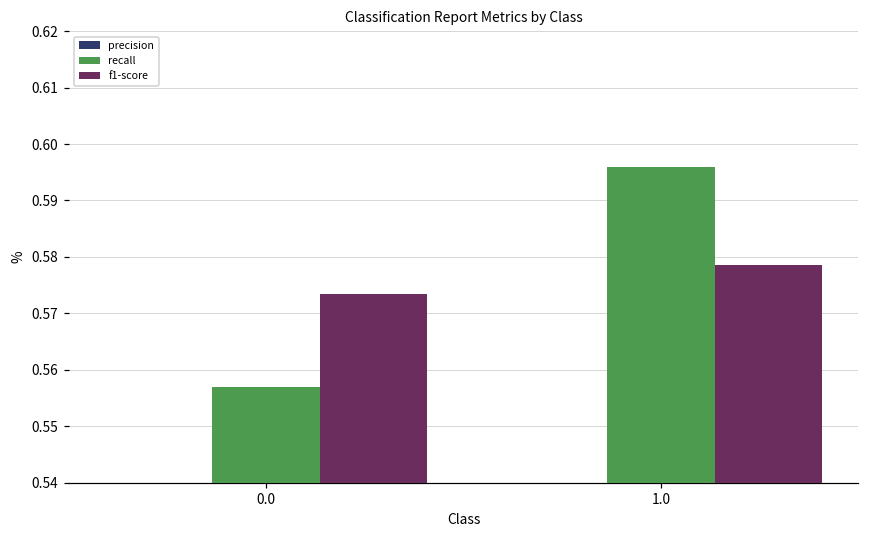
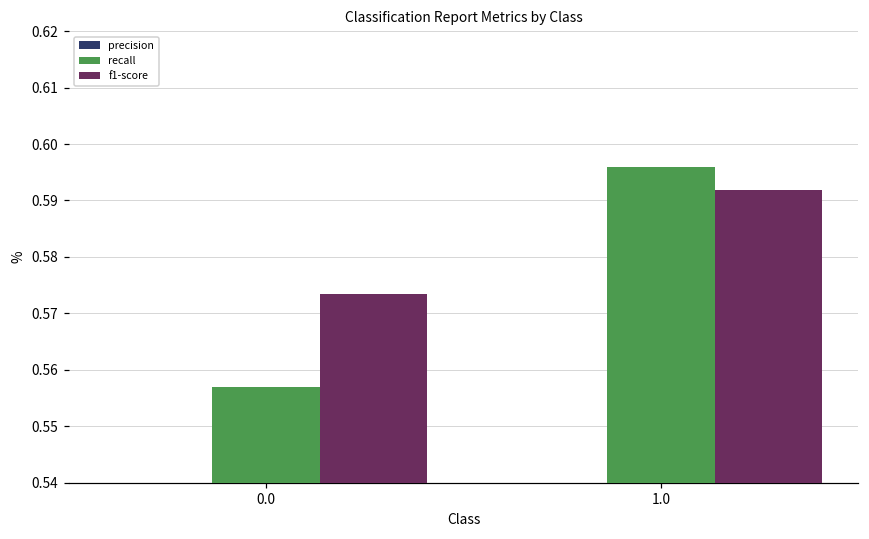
  {
    "recall": {
      "0.0": 0.557,
      "1.0": 0.596
    },
    "f1-score": {
      "0.0": 0.573,
-     "1.0": 0.579
+     "1.0": 0.592
    }
  }
